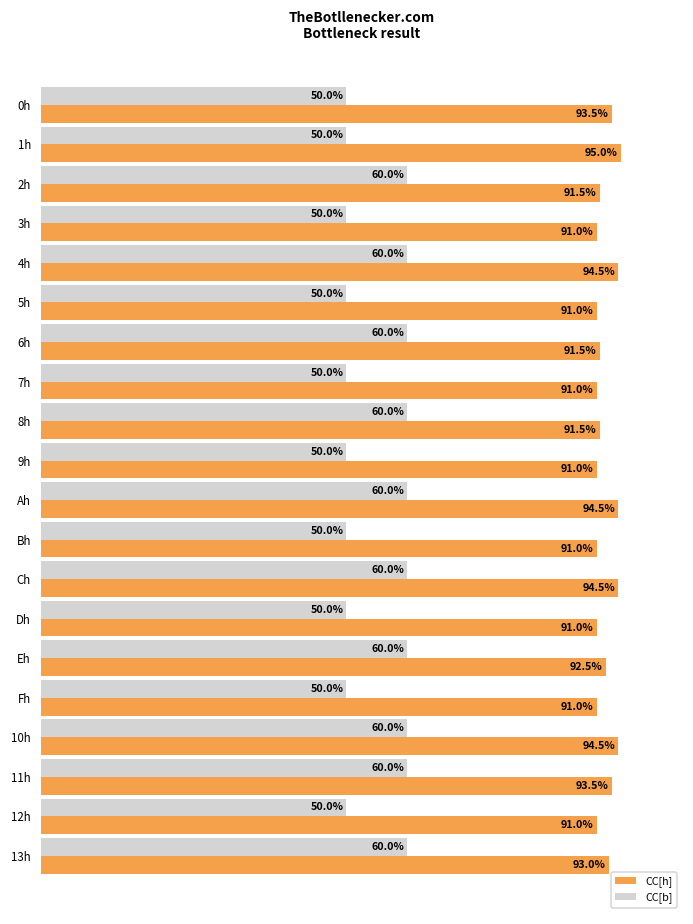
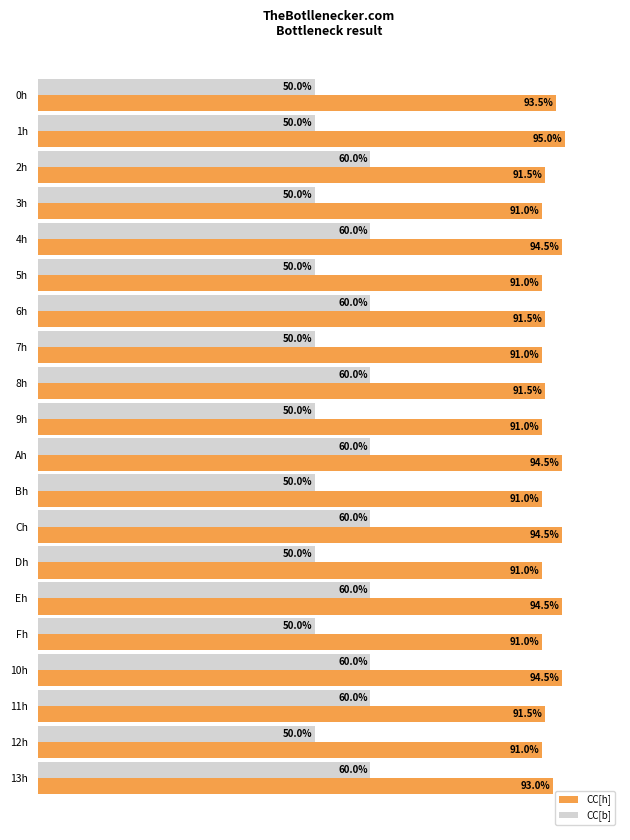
  {
    "CC[h]": {
      "0h": "93.5%",
      "1h": "95.0%",
      "2h": "91.5%",
      "3h": "91.0%",
      "4h": "94.5%",
      "5h": "91.0%",
      "6h": "91.5%",
      "7h": "91.0%",
      "8h": "91.5%",
      "9h": "91.0%",
      "Ah": "94.5%",
      "Bh": "91.0%",
      "Ch": "94.5%",
      "Dh": "91.0%",
-     "Eh": "92.5%",
+     "Eh": "94.5%",
      "Fh": "91.0%",
      "10h": "94.5%",
-     "11h": "93.5%",
+     "11h": "91.5%",
      "12h": "91.0%",
      "13h": "93.0%"
    },
    "CC[b]": {
      "0h": "50.0%",
      "1h": "50.0%",
      "2h": "60.0%",
      "3h": "50.0%",
      "4h": "60.0%",
      "5h": "50.0%",
      "6h": "60.0%",
      "7h": "50.0%",
      "8h": "60.0%",
      "9h": "50.0%",
      "Ah": "60.0%",
      "Bh": "50.0%",
      "Ch": "60.0%",
      "Dh": "50.0%",
      "Eh": "60.0%",
      "Fh": "50.0%",
      "10h": "60.0%",
      "11h": "60.0%",
      "12h": "50.0%",
      "13h": "60.0%"
    }
  }
